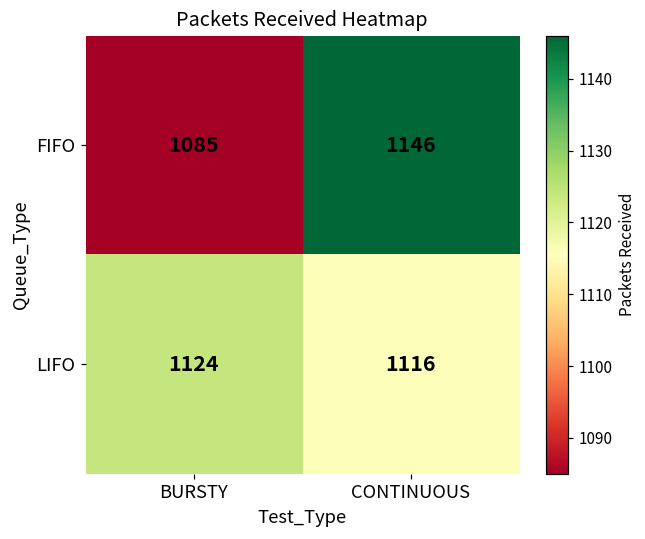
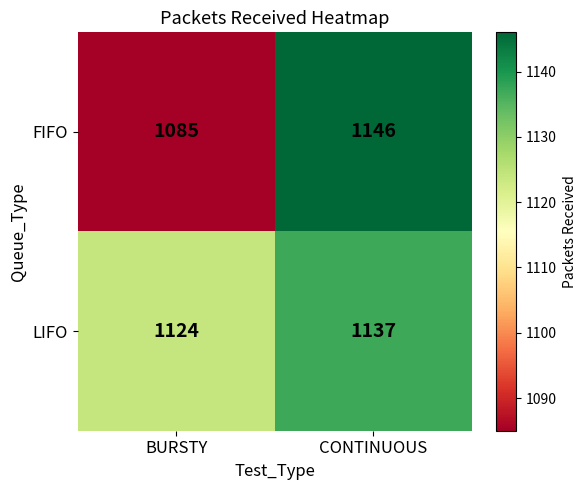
  {
    "FIFO": {
      "BURSTY": 1085,
      "CONTINUOUS": 1146
    },
    "LIFO": {
      "BURSTY": 1124,
-     "CONTINUOUS": 1116
+     "CONTINUOUS": 1137
    }
  }
